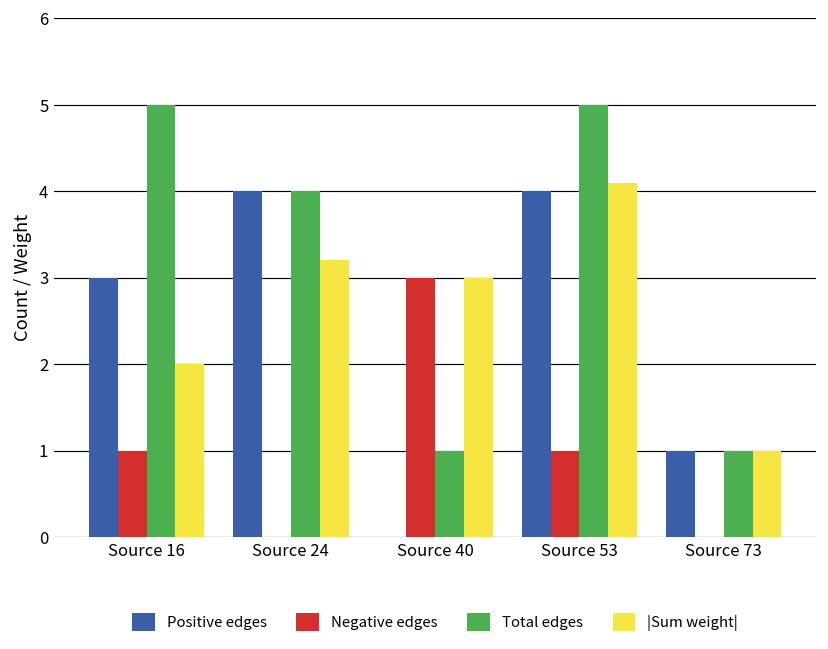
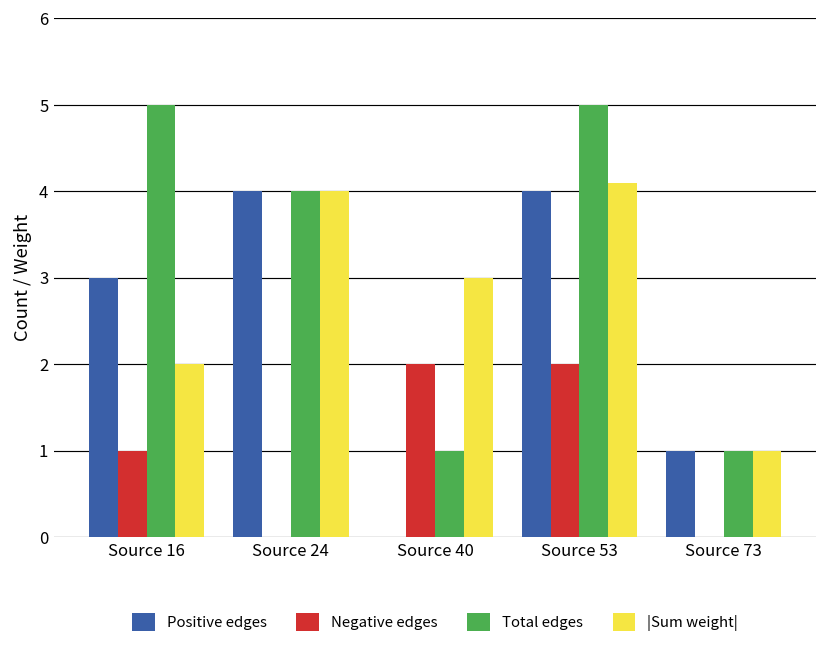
  {
    "Positive edges": {
      "Source 16": 3.0,
      "Source 24": 4.0,
      "Source 40": 0.0,
      "Source 53": 4.0,
      "Source 73": 1.0
    },
    "Negative edges": {
      "Source 16": 1,
      "Source 24": 0,
-     "Source 40": 3,
-     "Source 53": 1,
+     "Source 40": 2,
+     "Source 53": 2,
      "Source 73": 0
    },
    "Total edges": {
      "Source 16": 5.0,
      "Source 24": 4.0,
      "Source 40": 1.0,
      "Source 53": 5.0,
      "Source 73": 1.0
    },
    "|Sum weight|": {
      "Source 16": 2.0,
-     "Source 24": 3.2,
+     "Source 24": 4.0,
      "Source 40": 3.0,
      "Source 53": 4.1,
      "Source 73": 1.0
    }
  }
